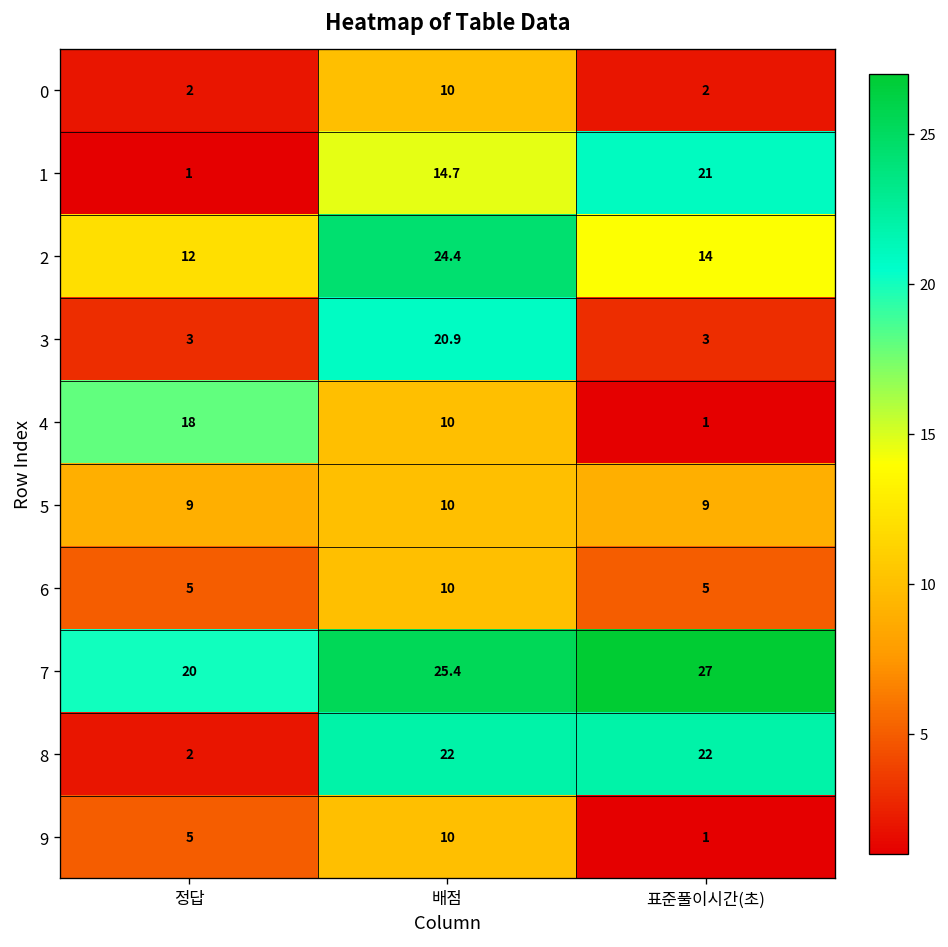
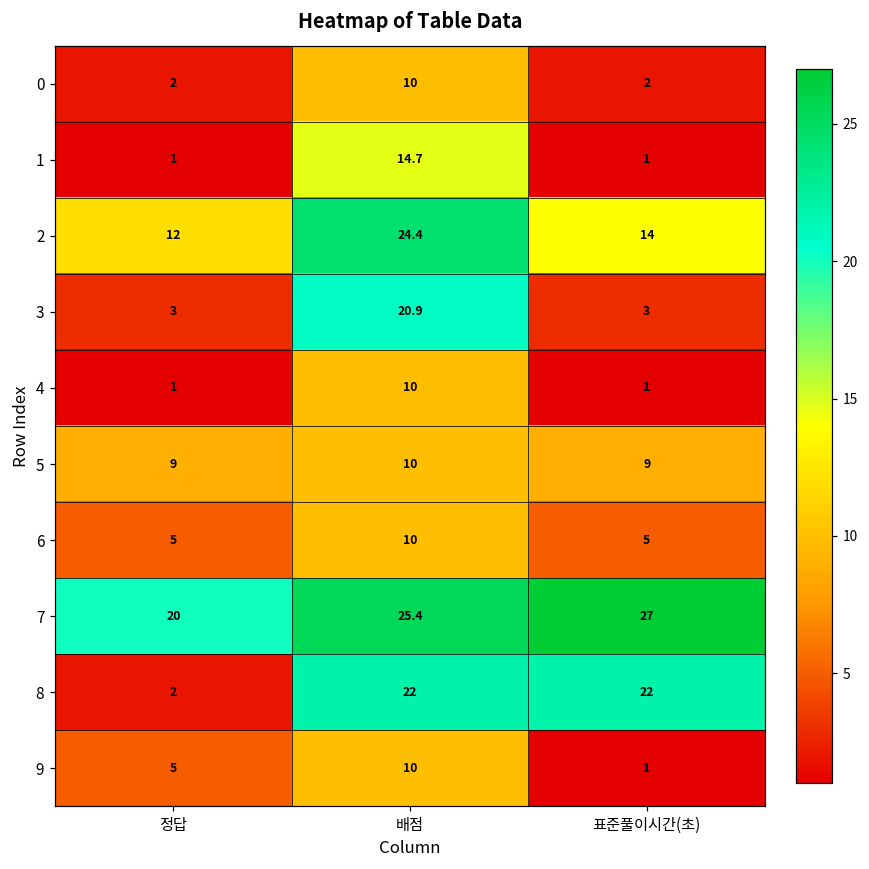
  {
    "0": {
      "정답": 2,
      "배점": 10,
      "표준풀이시간(초)": 2
    },
    "1": {
      "정답": 1,
      "배점": 14.7,
-     "표준풀이시간(초)": 21
+     "표준풀이시간(초)": 1
    },
    "2": {
      "정답": 12,
      "배점": 24.4,
      "표준풀이시간(초)": 14
    },
    "3": {
      "정답": 3,
      "배점": 20.9,
      "표준풀이시간(초)": 3
    },
    "4": {
-     "정답": 18,
+     "정답": 1,
      "배점": 10,
      "표준풀이시간(초)": 1
    },
    "5": {
      "정답": 9,
      "배점": 10,
      "표준풀이시간(초)": 9
    },
    "6": {
      "정답": 5,
      "배점": 10,
      "표준풀이시간(초)": 5
    },
    "7": {
      "정답": 20,
      "배점": 25.4,
      "표준풀이시간(초)": 27
    },
    "8": {
      "정답": 2,
      "배점": 22,
      "표준풀이시간(초)": 22
    },
    "9": {
      "정답": 5,
      "배점": 10,
      "표준풀이시간(초)": 1
    }
  }
